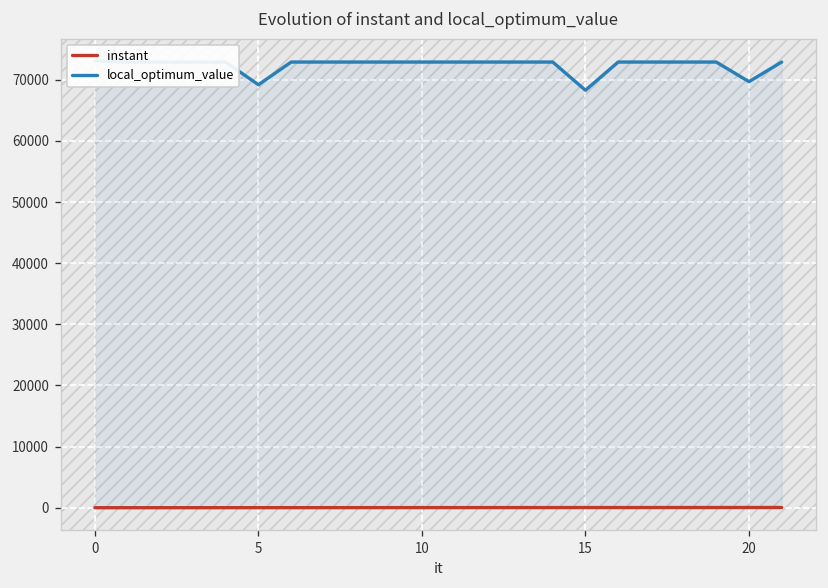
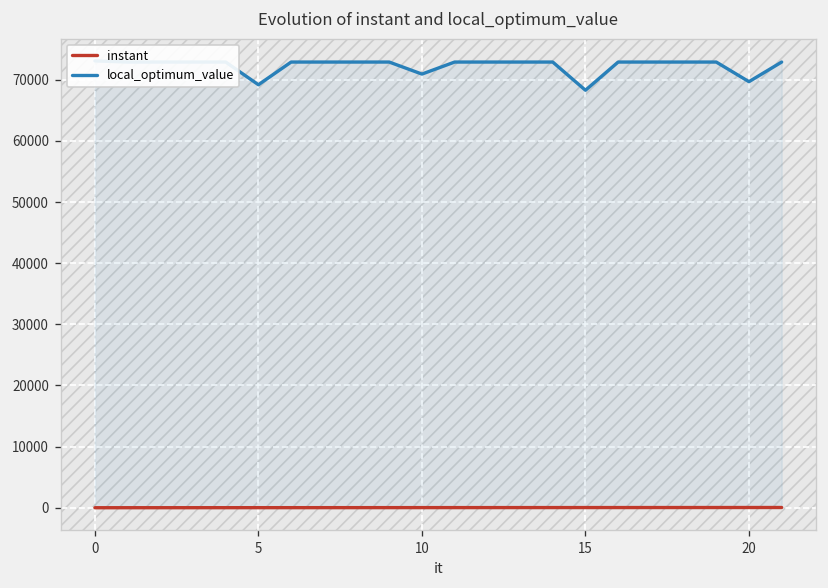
  {
    "instant": {
      "0": 0,
      "5": 0,
      "10": 0,
      "15": 0,
      "20": 0
    },
    "local_optimum_value": {
      "5": 69000,
-     "10": 73000,
+     "10": 71000,
      "15": 68000,
      "20": 70000
    }
  }
